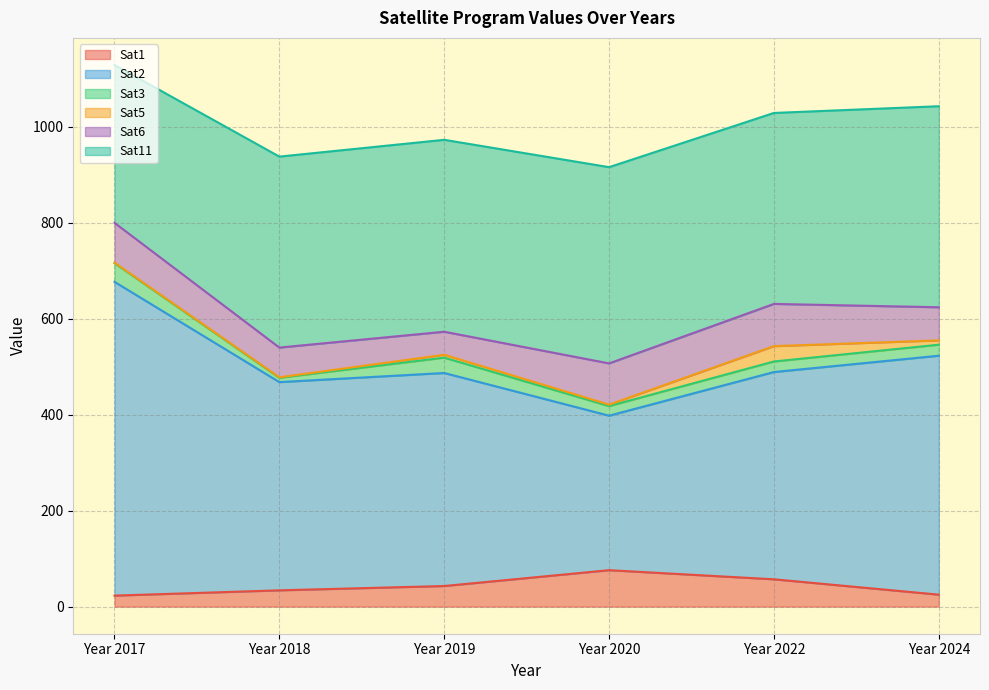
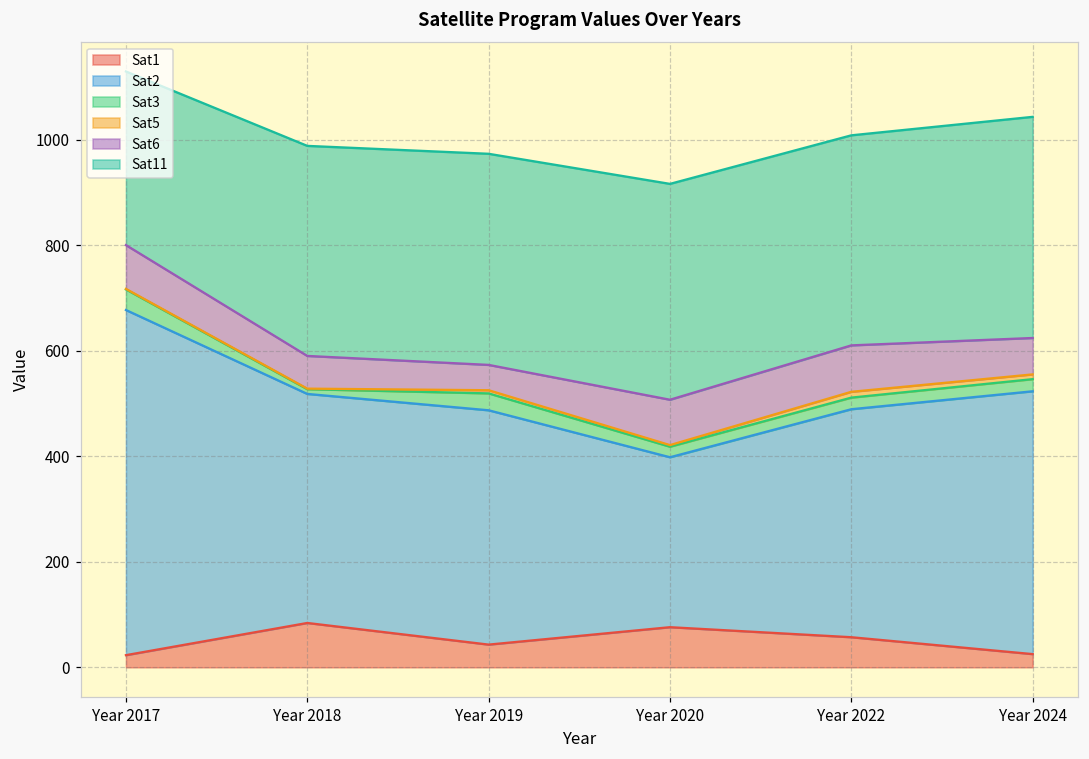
  {
    "Sat1": {
      "Year 2017": 20,
-     "Year 2018": 30,
+     "Year 2018": 80,
      "Year 2019": 40,
      "Year 2020": 80,
      "Year 2022": 60,
      "Year 2024": 30
    },
    "Sat5": {
      "Year 2019": 10,
-     "Year 2022": 30,
+     "Year 2022": 10,
      "Year 2024": 10
    },
    "Sat6": {
      "Year 2017": 80,
      "Year 2018": 60,
      "Year 2019": 50,
      "Year 2020": 90,
      "Year 2022": 90,
      "Year 2024": 70
    }
  }
